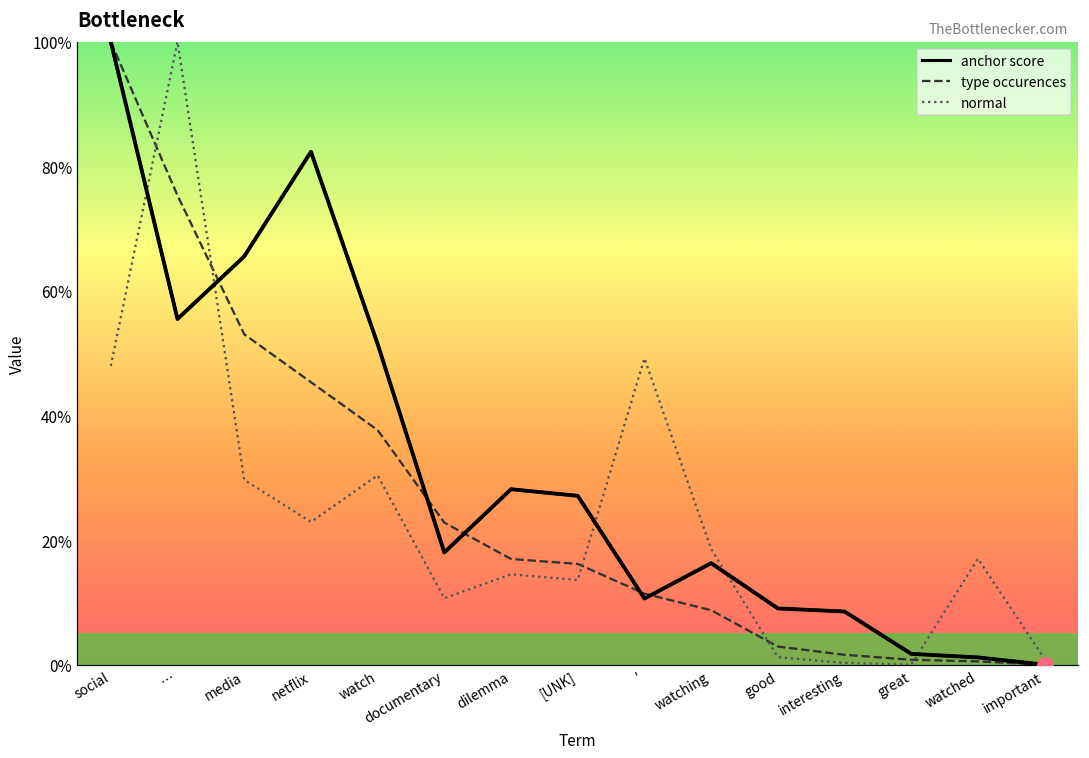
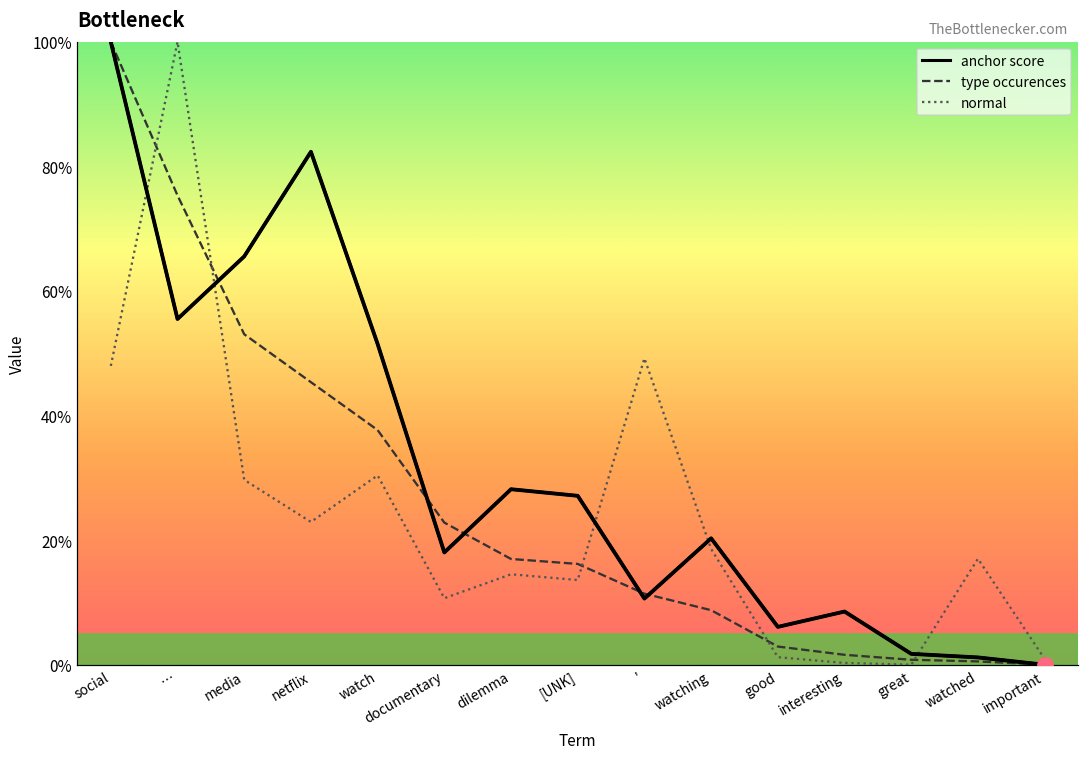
  {
    "anchor score": {
      "…": "55%",
      "media": "66%",
      "netflix": "82%",
      "watch": "51%",
      "documentary": "18%",
      "dilemma": "28%",
      "[UNK]": "27%",
      "'": "11%",
-     "watching": "16%",
-     "good": "9%",
+     "watching": "20%",
+     "good": "6%",
      "interesting": "9%"
    }
  }
